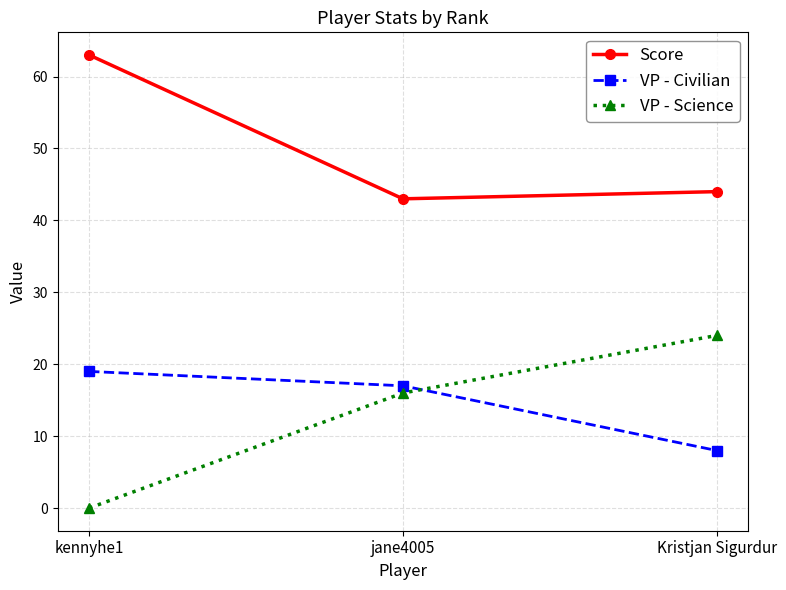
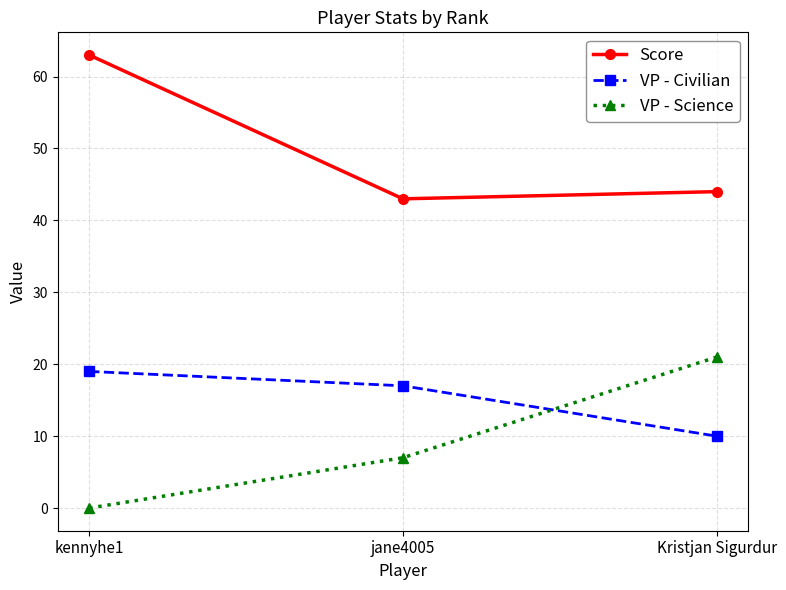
  {
    "Score": {
      "kennyhe1": 63,
      "jane4005": 43,
      "Kristjan Sigurdur": 44
    },
    "VP - Civilian": {
      "kennyhe1": 19,
      "jane4005": 17,
-     "Kristjan Sigurdur": 8
+     "Kristjan Sigurdur": 10
    },
    "VP - Science": {
      "kennyhe1": 0,
-     "jane4005": 16,
-     "Kristjan Sigurdur": 24
+     "jane4005": 7,
+     "Kristjan Sigurdur": 21
    }
  }
